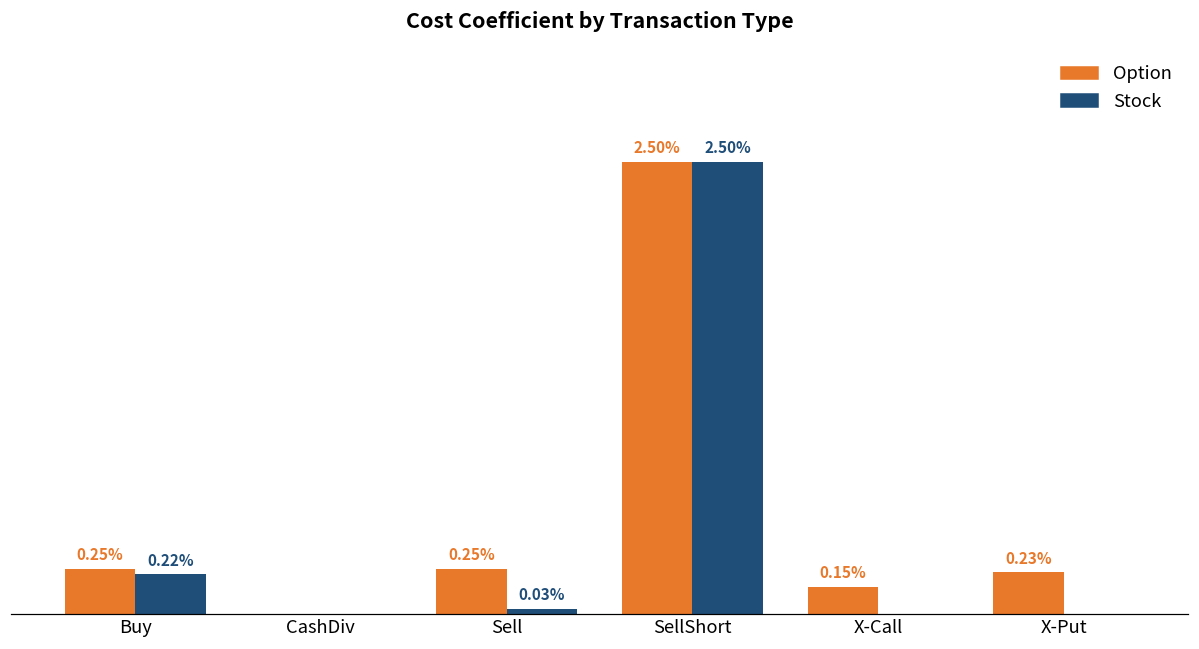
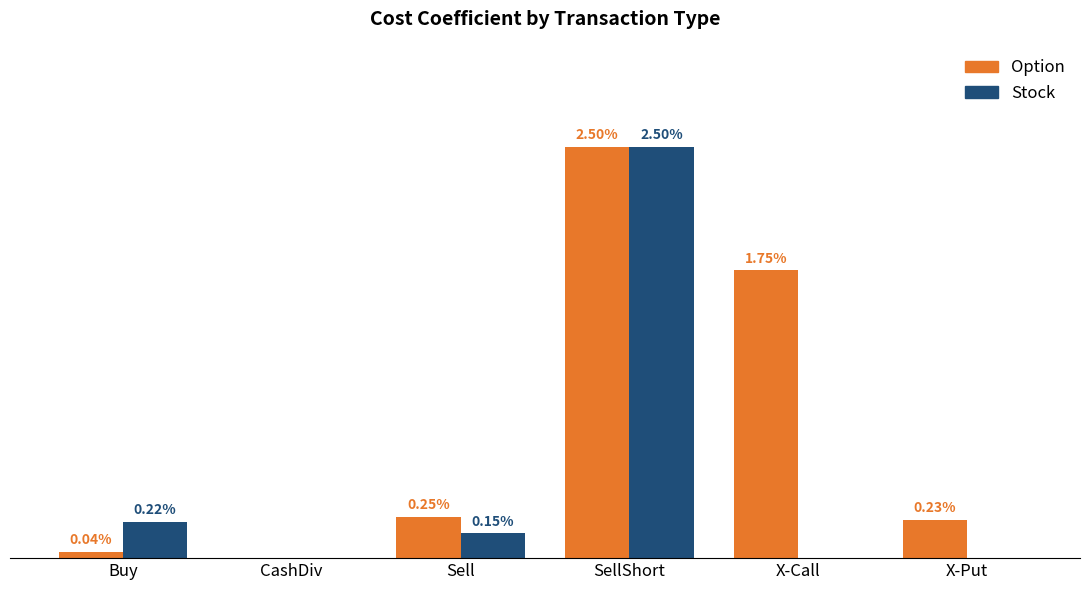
  {
    "Option": {
-     "Buy": "0.25%",
+     "Buy": "0.04%",
      "Sell": "0.25%",
      "SellShort": "2.50%",
-     "X-Call": "0.15%",
+     "X-Call": "1.75%",
      "X-Put": "0.23%"
    },
    "Stock": {
      "Buy": "0.22%",
-     "Sell": "0.03%",
+     "Sell": "0.15%",
      "SellShort": "2.50%"
    }
  }
